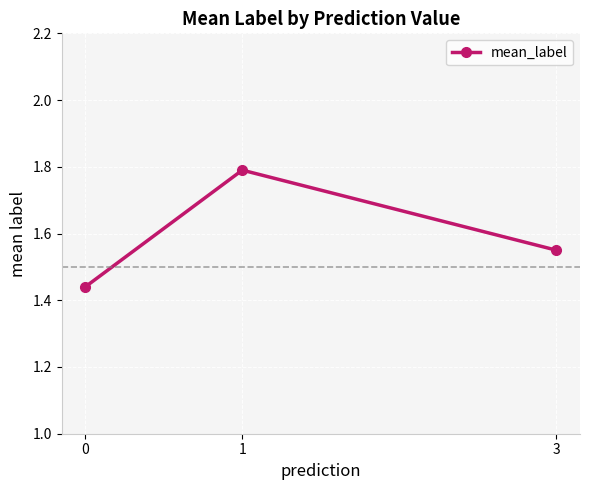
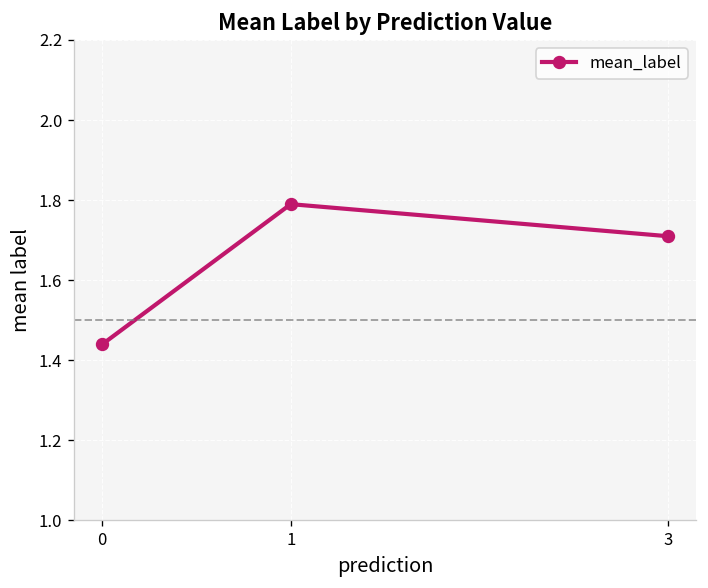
  {
    "0": 1.44,
    "1": 1.79,
-   "3": 1.55
+   "3": 1.71
  }
